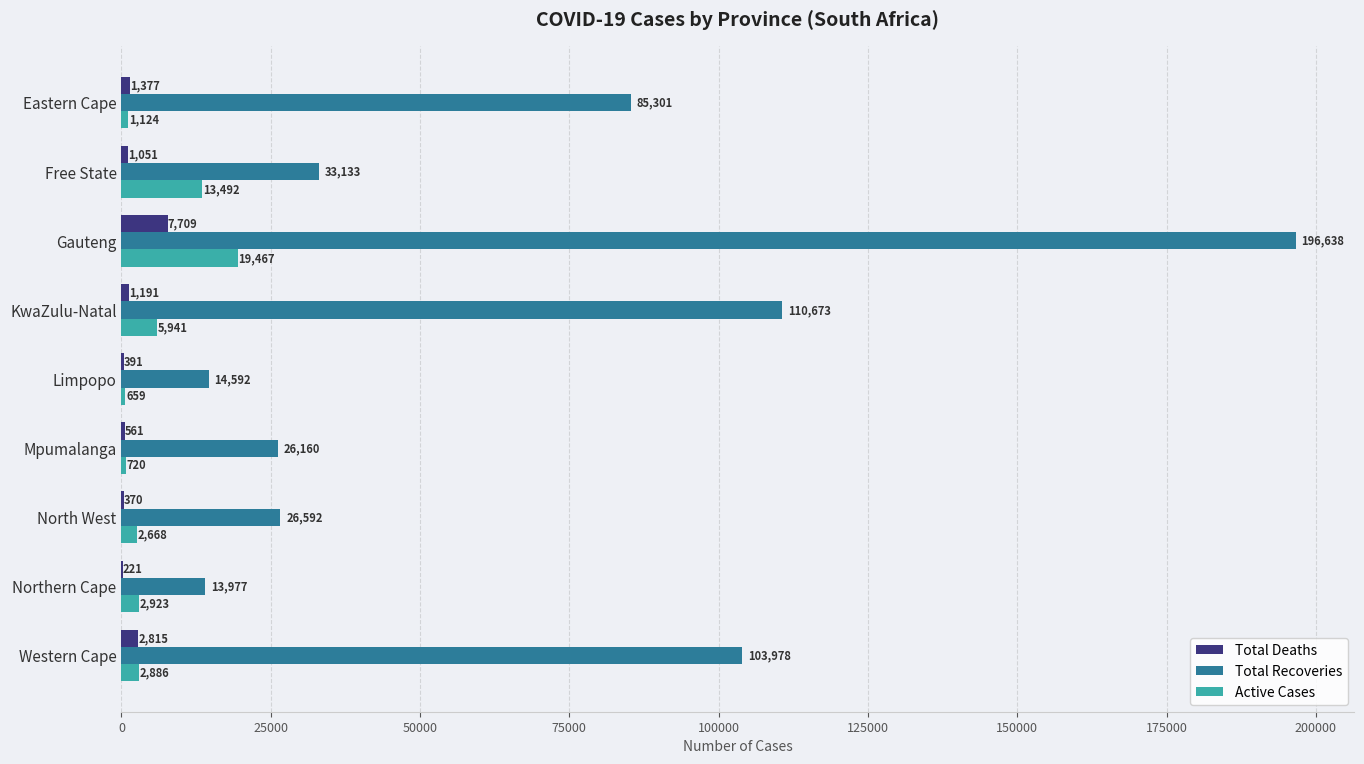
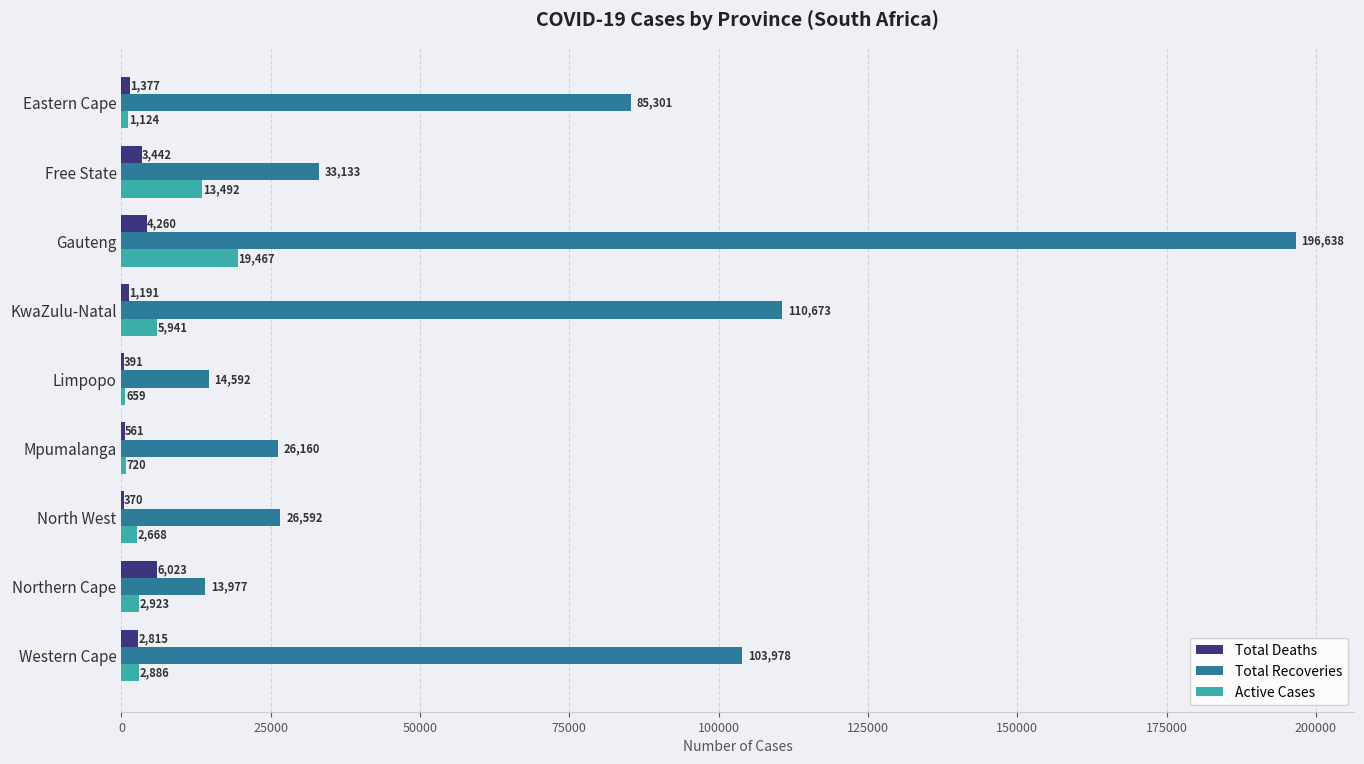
  {
    "Total Deaths": {
      "Eastern Cape": "1,377",
-     "Free State": "1,051",
-     "Gauteng": "7,709",
+     "Free State": "3,442",
+     "Gauteng": "4,260",
      "KwaZulu-Natal": "1,191",
      "Limpopo": "391",
      "Mpumalanga": "561",
      "North West": "370",
-     "Northern Cape": "221",
+     "Northern Cape": "6,023",
      "Western Cape": "2,815"
    }
  }
